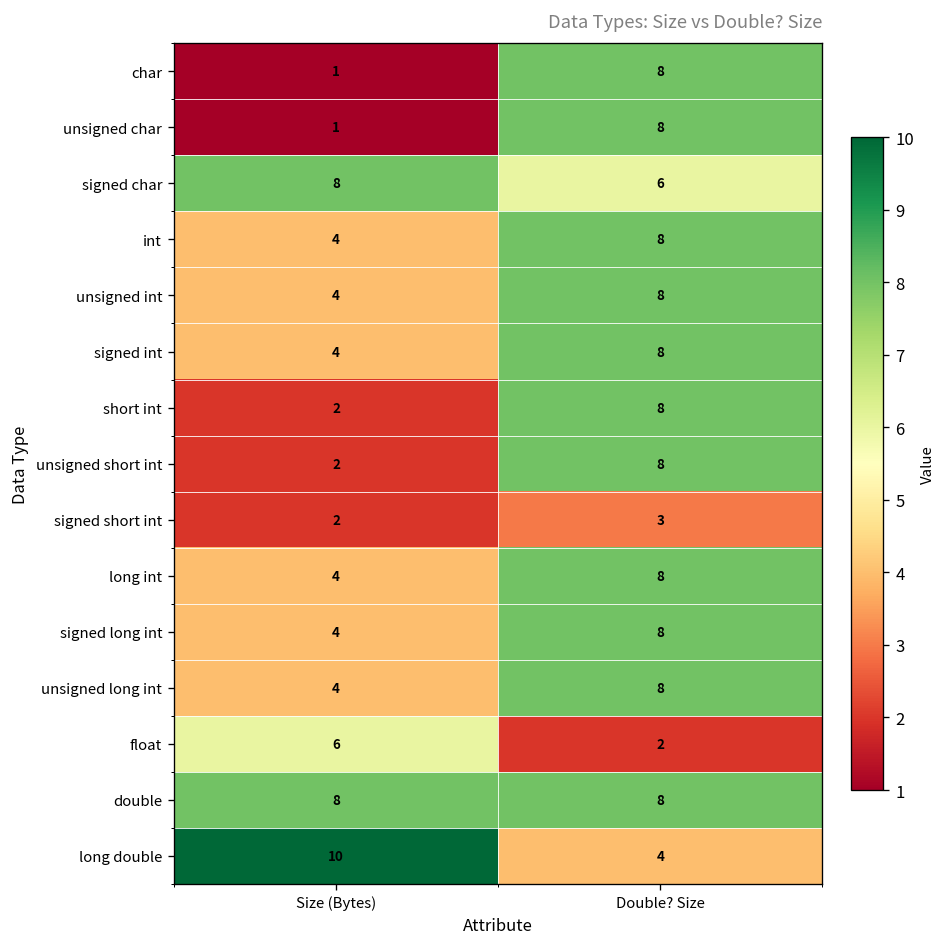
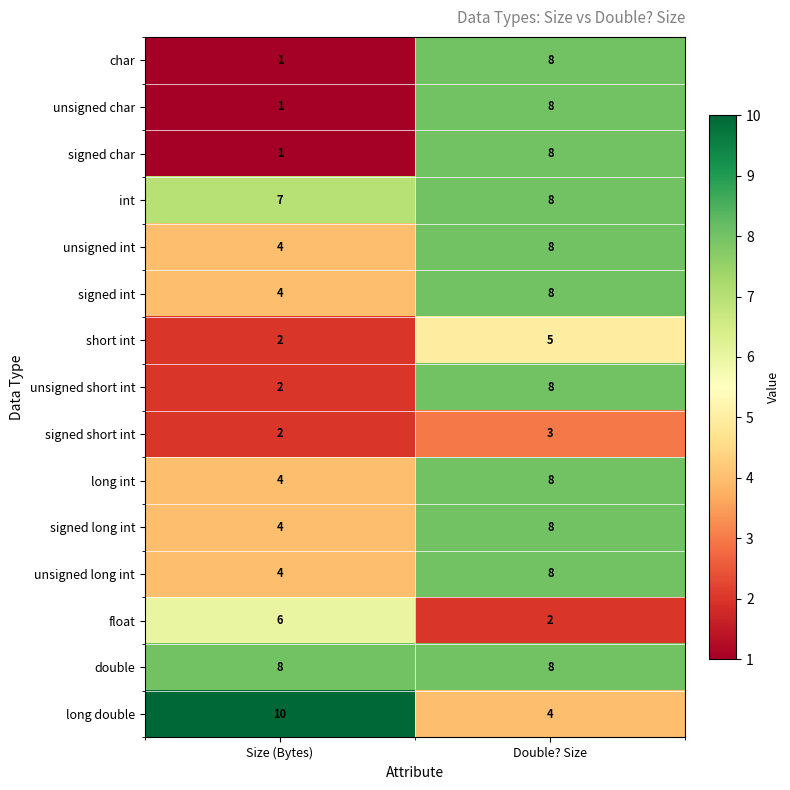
  {
    "char": {
      "Size (Bytes)": 1,
      "Double? Size": 8
    },
    "unsigned char": {
      "Size (Bytes)": 1,
      "Double? Size": 8
    },
    "signed char": {
-     "Size (Bytes)": 8,
-     "Double? Size": 6
+     "Size (Bytes)": 1,
+     "Double? Size": 8
    },
    "int": {
-     "Size (Bytes)": 4,
+     "Size (Bytes)": 7,
      "Double? Size": 8
    },
    "unsigned int": {
      "Size (Bytes)": 4,
      "Double? Size": 8
    },
    "signed int": {
      "Size (Bytes)": 4,
      "Double? Size": 8
    },
    "short int": {
      "Size (Bytes)": 2,
-     "Double? Size": 8
+     "Double? Size": 5
    },
    "unsigned short int": {
      "Size (Bytes)": 2,
      "Double? Size": 8
    },
    "signed short int": {
      "Size (Bytes)": 2,
      "Double? Size": 3
    },
    "long int": {
      "Size (Bytes)": 4,
      "Double? Size": 8
    },
    "signed long int": {
      "Size (Bytes)": 4,
      "Double? Size": 8
    },
    "unsigned long int": {
      "Size (Bytes)": 4,
      "Double? Size": 8
    },
    "float": {
      "Size (Bytes)": 6,
      "Double? Size": 2
    },
    "double": {
      "Size (Bytes)": 8,
      "Double? Size": 8
    },
    "long double": {
      "Size (Bytes)": 10,
      "Double? Size": 4
    }
  }
